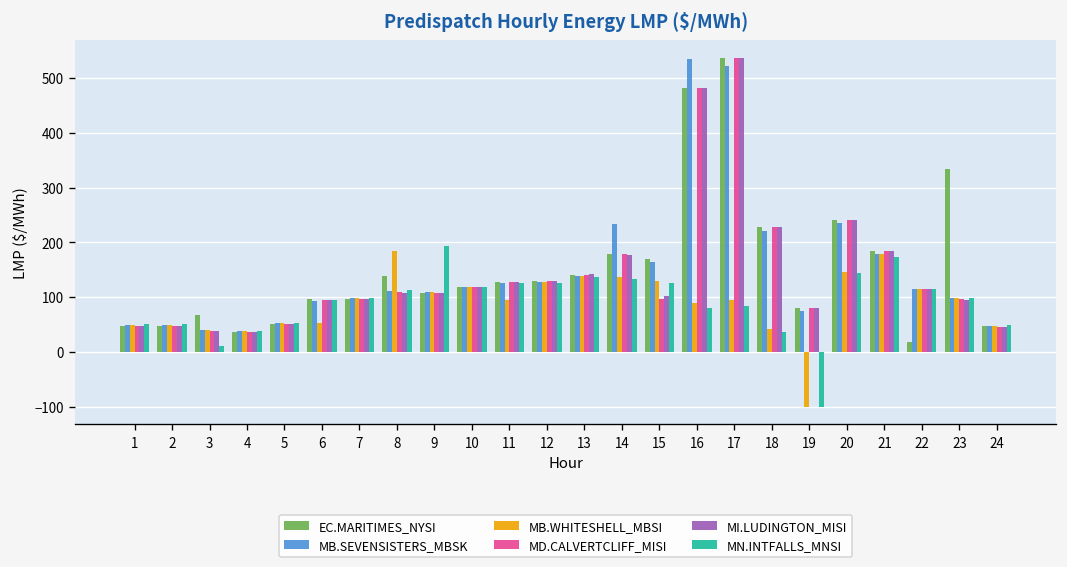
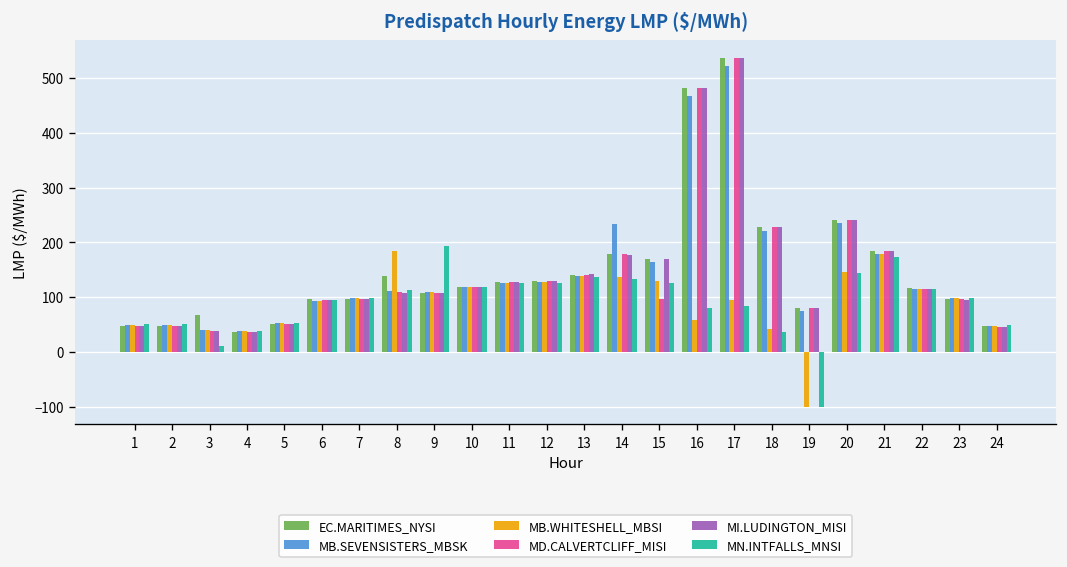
  {
    "EC.MARITIMES_NYSI": {
      "1": 50,
      "2": 50,
      "3": 70,
      "4": 40,
      "5": 50,
      "6": 100,
      "7": 100,
      "8": 140,
      "9": 110,
      "10": 120,
      "11": 130,
      "12": 130,
      "13": 140,
      "14": 180,
      "15": 170,
      "16": 480,
      "17": 540,
      "18": 230,
      "19": 80,
      "20": 240,
      "21": 180,
-     "22": 20,
-     "23": 330,
+     "22": 120,
+     "23": 100,
      "24": 50
    },
    "MB.SEVENSISTERS_MBSK": {
      "1": 50,
      "2": 50,
      "3": 40,
      "4": 40,
      "5": 50,
      "6": 90,
      "7": 100,
      "8": 110,
      "9": 110,
      "10": 120,
      "11": 130,
      "12": 130,
      "13": 140,
      "14": 230,
      "15": 160,
-     "16": 530,
+     "16": 470,
      "17": 520,
      "18": 220,
      "19": 70,
      "20": 230,
      "21": 180,
      "22": 110,
      "23": 100,
      "24": 50
    },
    "MB.WHITESHELL_MBSI": {
      "1": 50,
      "2": 50,
      "3": 40,
      "4": 40,
      "5": 50,
-     "6": 50,
+     "6": 90,
      "7": 100,
      "8": 180,
      "9": 110,
      "10": 120,
-     "11": 90,
+     "11": 130,
      "12": 130,
      "13": 140,
      "14": 140,
      "15": 130,
-     "16": 90,
+     "16": 60,
      "17": 90,
      "18": 40,
      "19": -100,
      "20": 150,
      "21": 180,
      "22": 110,
      "23": 100,
      "24": 50
    },
    "MD.CALVERTCLIFF_MISI": {
      "1": 50,
      "2": 50,
      "3": 40,
      "4": 40,
      "5": 50,
      "6": 100,
      "7": 100,
      "8": 110,
      "9": 110,
      "10": 120,
      "11": 130,
      "12": 130,
      "13": 140,
      "14": 180,
      "15": 100,
      "16": 480,
      "17": 540,
      "18": 230,
      "19": 80,
      "20": 240,
      "21": 180,
      "22": 120,
      "23": 100,
      "24": 50
    },
    "MI.LUDINGTON_MISI": {
      "1": 50,
      "2": 50,
      "3": 40,
      "4": 40,
      "5": 50,
      "6": 100,
      "7": 100,
      "8": 110,
      "9": 110,
      "10": 120,
      "11": 130,
      "12": 130,
      "13": 140,
      "14": 180,
-     "15": 100,
+     "15": 170,
      "16": 480,
      "17": 540,
      "18": 230,
      "19": 80,
      "20": 240,
      "21": 180,
      "22": 110,
      "23": 100,
      "24": 50
    },
    "MN.INTFALLS_MNSI": {
      "1": 50,
      "2": 50,
      "3": 10,
      "4": 40,
      "5": 50,
      "6": 90,
      "7": 100,
      "8": 110,
      "9": 190,
      "10": 120,
      "11": 130,
      "12": 130,
      "13": 140,
      "14": 130,
      "15": 130,
      "16": 80,
      "17": 80,
      "18": 40,
      "19": -100,
      "20": 140,
      "21": 170,
      "22": 120,
      "23": 100,
      "24": 50
    }
  }
